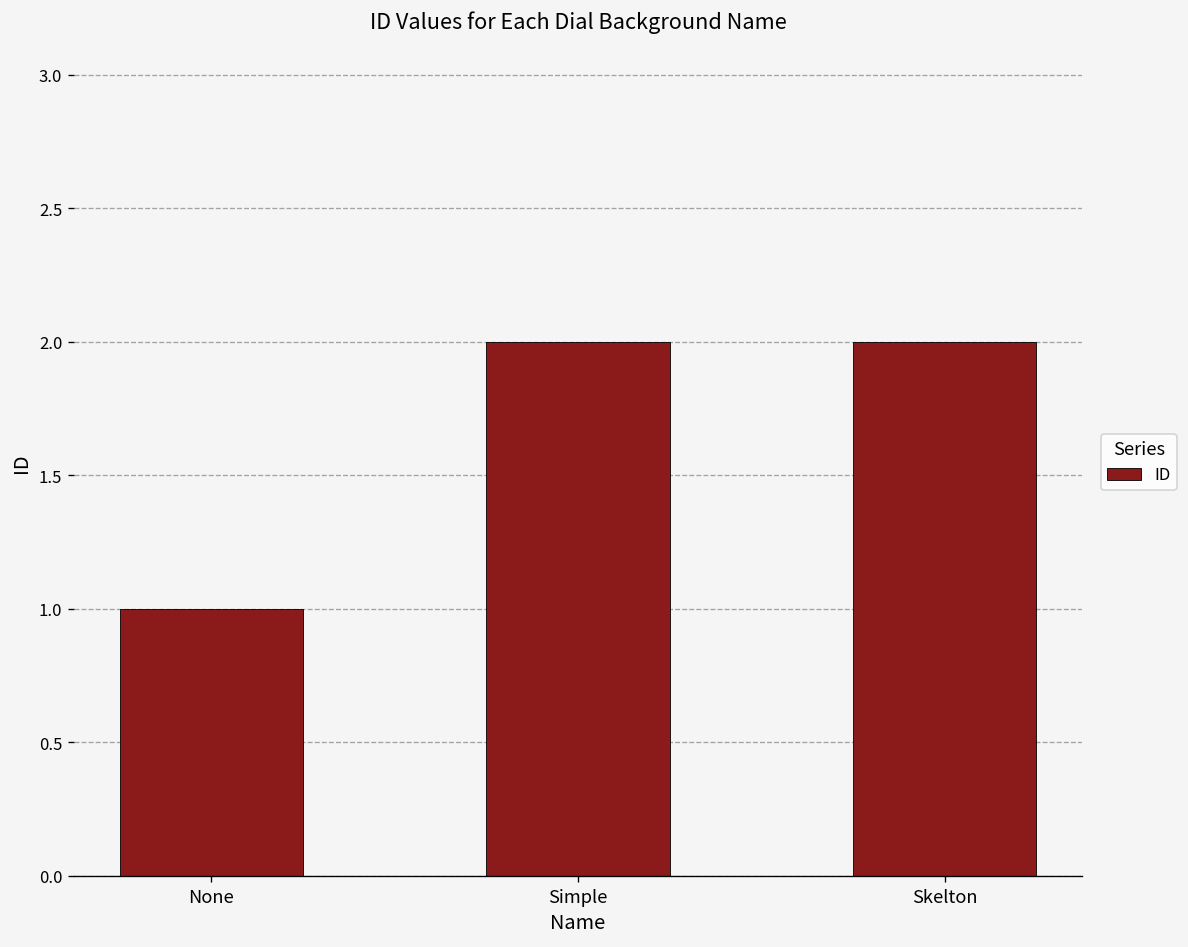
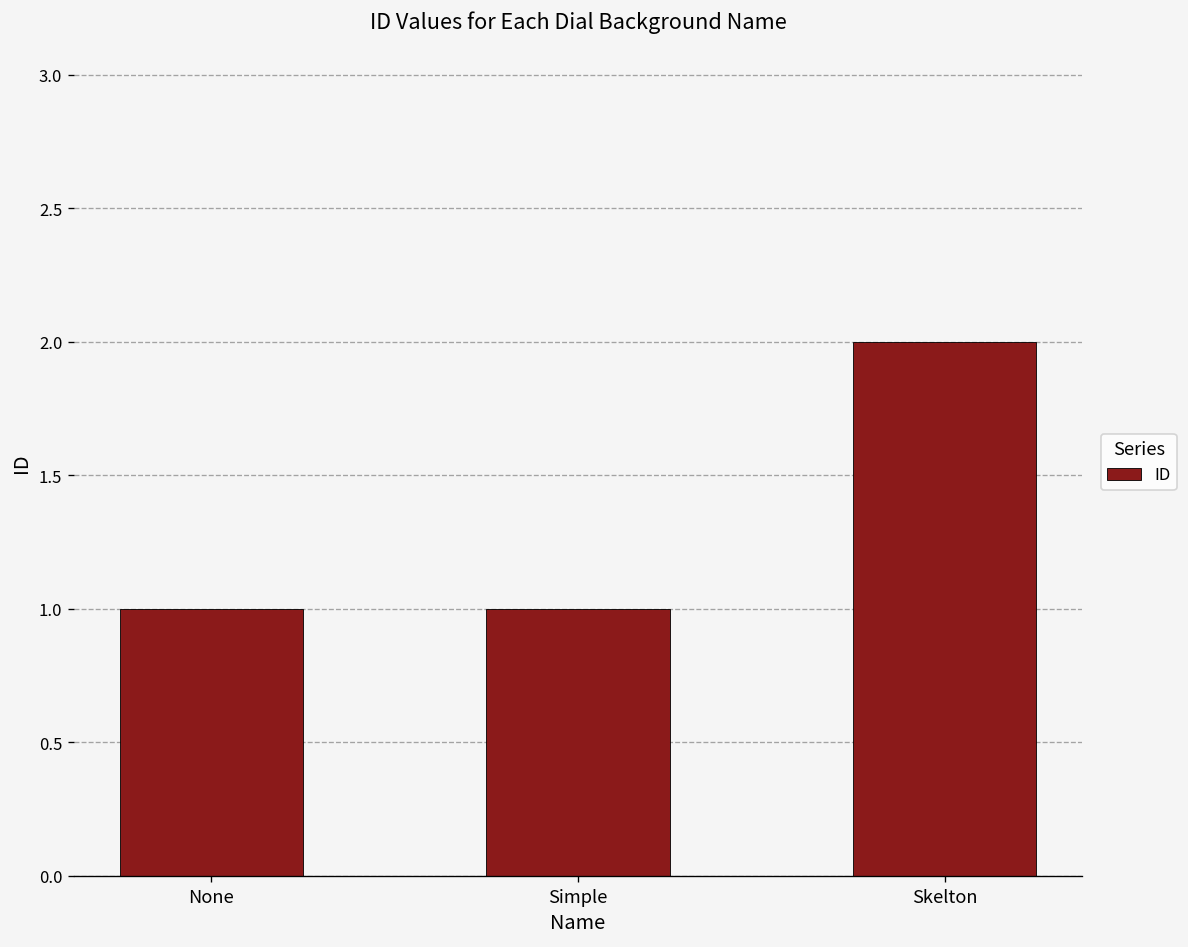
  {
    "None": 1,
-   "Simple": 2,
+   "Simple": 1,
    "Skelton": 2
  }
